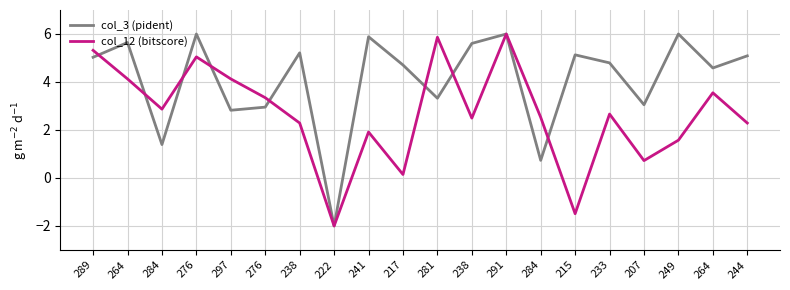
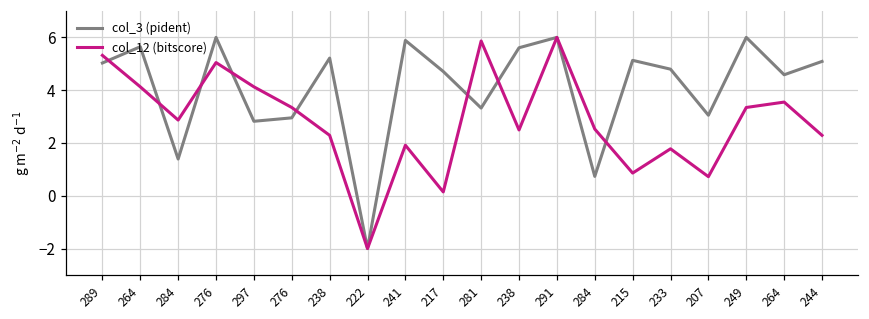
  {
    "col_3 (pident)": {
      "289": 5.0,
      "297": 2.8,
      "241": 5.9,
      "217": 4.7,
      "281": 3.3,
      "215": 5.1,
      "233": 4.8,
      "207": 3.1,
      "249": 6.0,
      "244": 5.1
    },
    "col_12 (bitscore)": {
      "289": 5.3,
      "297": 4.1,
      "241": 1.9,
      "217": 0.1,
      "281": 5.9,
-     "215": -1.5,
-     "233": 2.7,
+     "215": 0.9,
+     "233": 1.8,
      "207": 0.7,
-     "249": 1.6,
+     "249": 3.3,
      "244": 2.3
    }
  }
